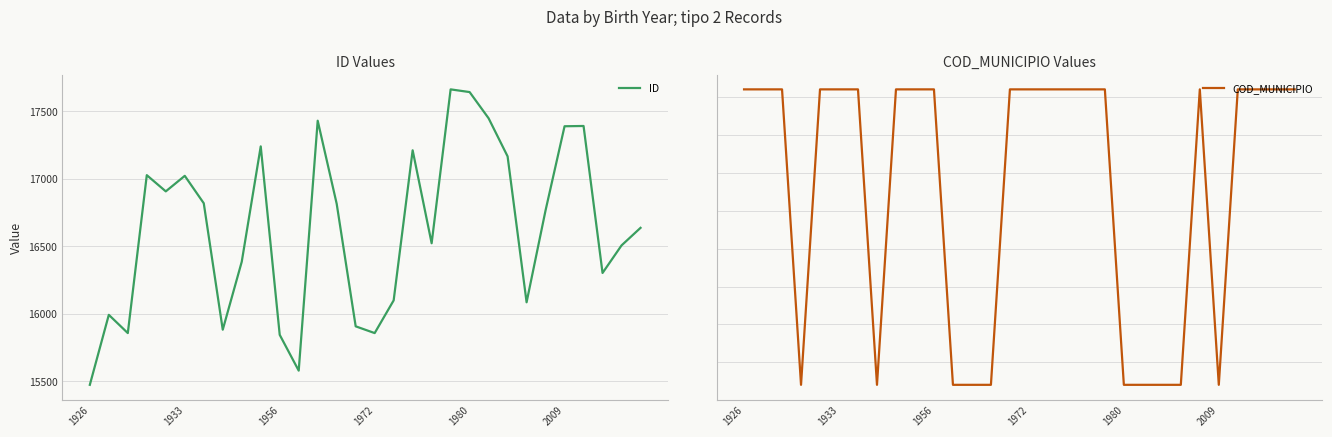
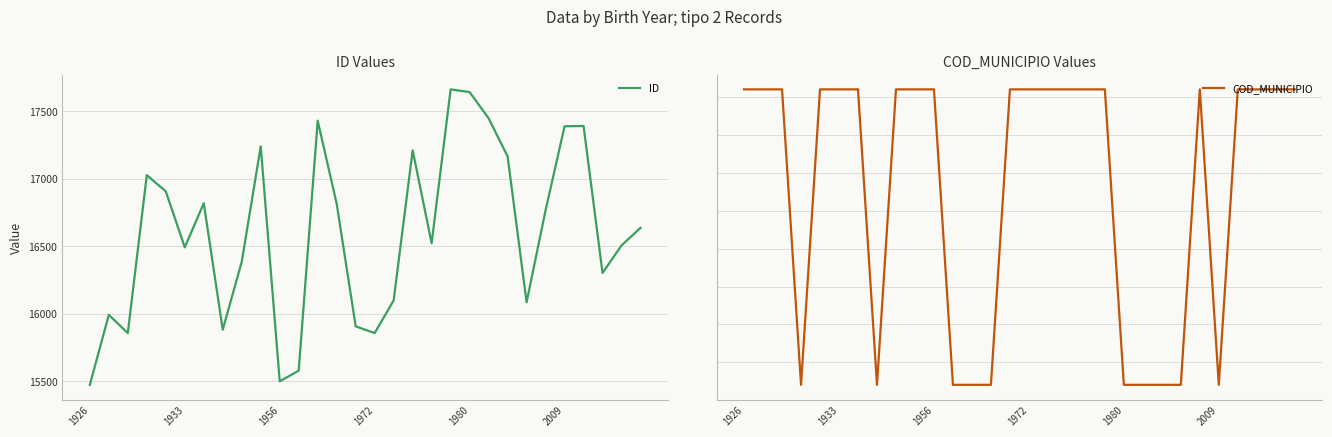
  {
    "ID Values": {
      "1926": 15470,
-     "1933": 17020,
-     "1956": 15840,
+     "1933": 16490,
+     "1956": 15500,
      "1972": 15860,
      "1980": 17640,
      "2009": 17390
    }
  }
